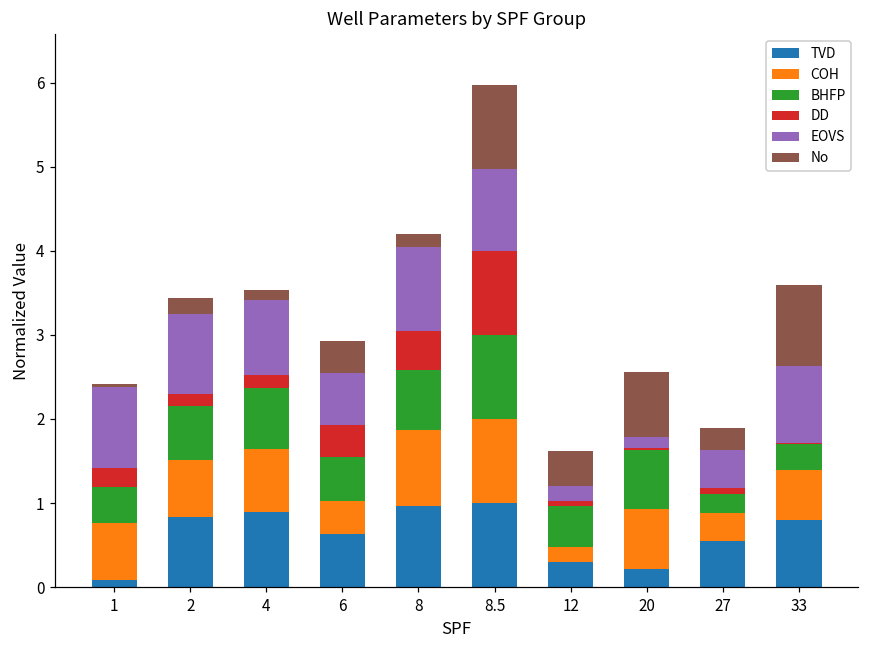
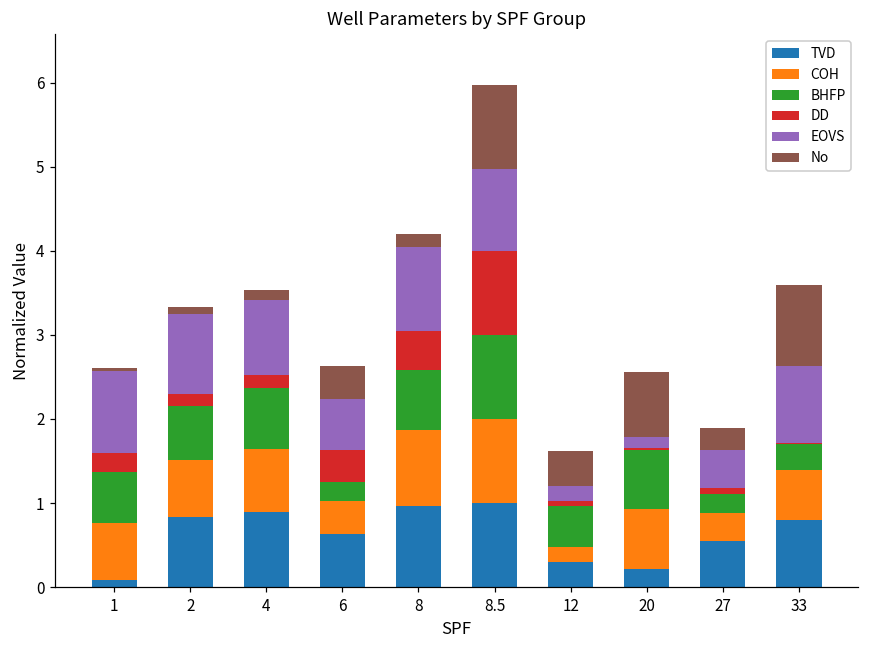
  {
    "TVD": {
      "1": 0.1,
      "2": 0.8,
      "4": 0.9,
      "6": 0.6,
      "8": 1.0,
      "8.5": 1.0,
      "12": 0.3,
      "20": 0.2,
      "27": 0.6,
      "33": 0.8
    },
    "COH": {
      "1": 0.7,
      "2": 0.7,
      "4": 0.8,
      "6": 0.4,
      "8": 0.9,
      "8.5": 1.0,
      "12": 0.2,
      "20": 0.7,
      "27": 0.3,
      "33": 0.6
    },
    "BHFP": {
-     "1": 0.4,
+     "1": 0.6,
      "2": 0.6,
      "4": 0.7,
-     "6": 0.5,
+     "6": 0.2,
      "8": 0.7,
      "8.5": 1.0,
      "12": 0.5,
      "20": 0.7,
      "27": 0.2,
      "33": 0.3
    },
    "DD": {
      "1": 0.2,
      "2": 0.1,
      "4": 0.2,
      "6": 0.4,
      "8": 0.5,
      "8.5": 1.0,
      "12": 0.1,
      "27": 0.1
    },
    "EOVS": {
      "1": 1.0,
      "2": 1.0,
      "4": 0.9,
      "6": 0.6,
      "8": 1.0,
      "8.5": 1.0,
      "12": 0.2,
      "20": 0.1,
      "27": 0.4,
      "33": 0.9
    },
    "No": {
      "1": 0.0,
-     "2": 0.2,
+     "2": 0.1,
      "4": 0.1,
      "6": 0.4,
      "8": 0.2,
      "8.5": 1.0,
      "12": 0.4,
      "20": 0.8,
      "27": 0.3,
      "33": 1.0
    }
  }
